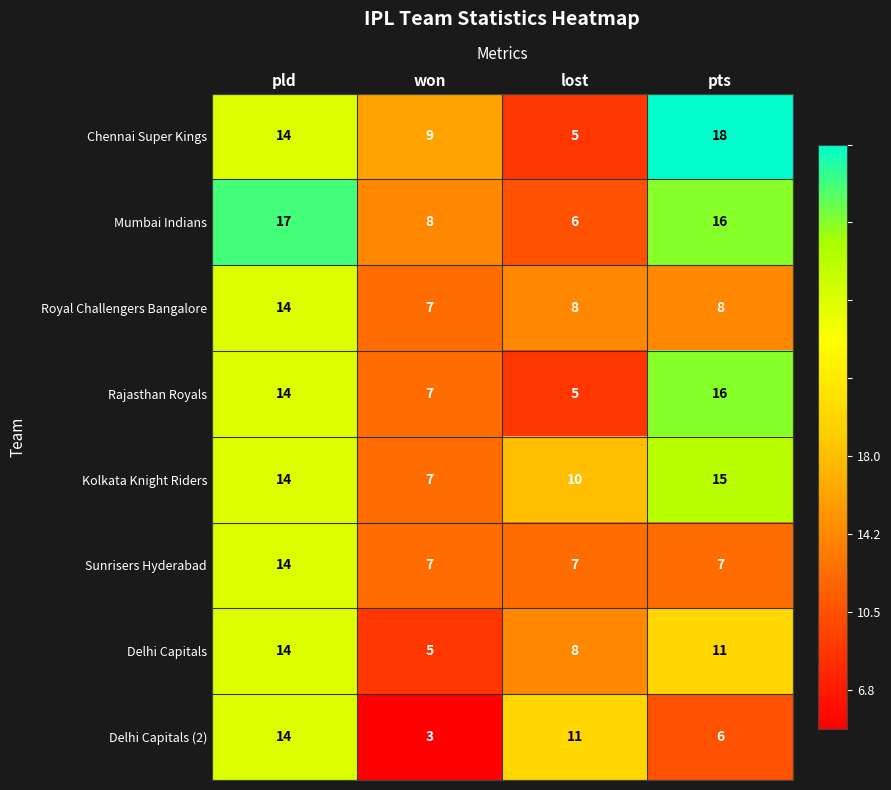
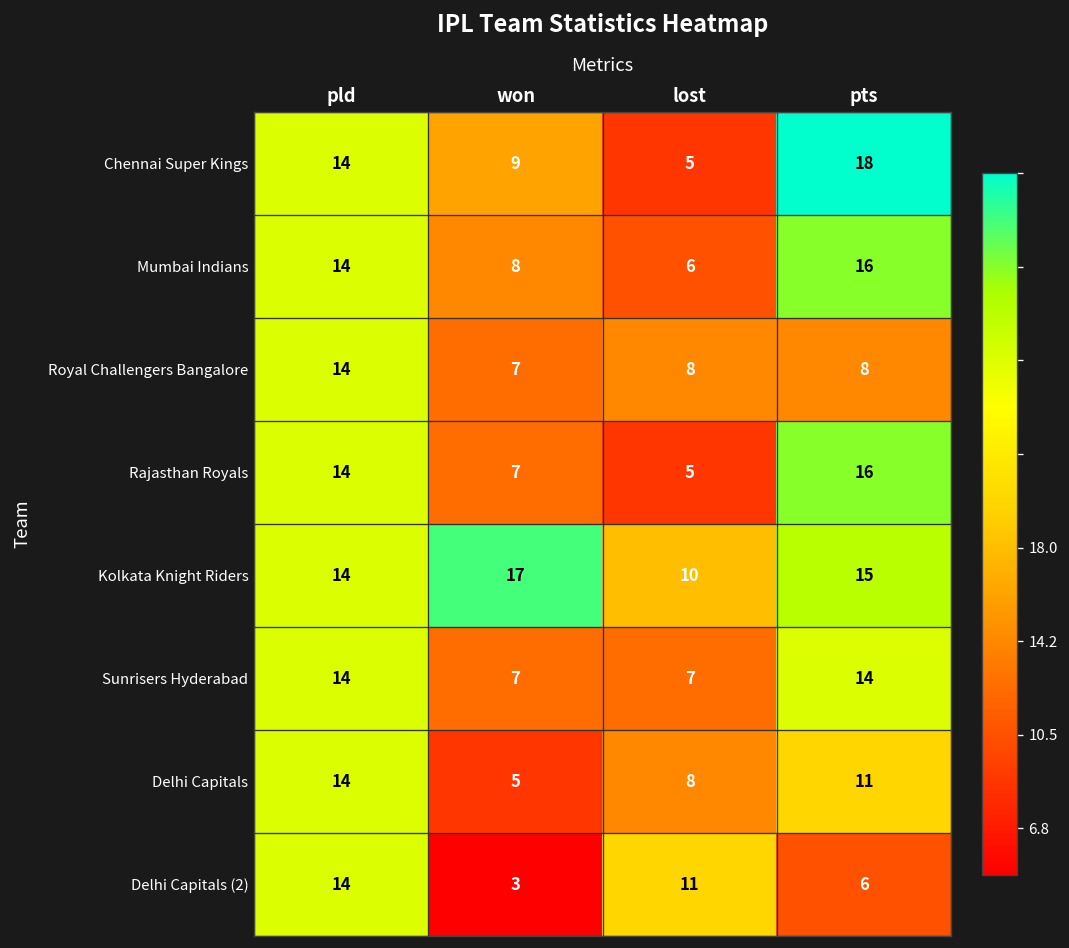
  {
    "Chennai Super Kings": {
      "pld": 14,
      "won": 9,
      "lost": 5,
      "pts": 18
    },
    "Mumbai Indians": {
-     "pld": 17,
+     "pld": 14,
      "won": 8,
      "lost": 6,
      "pts": 16
    },
    "Royal Challengers Bangalore": {
      "pld": 14,
      "won": 7,
      "lost": 8,
      "pts": 8
    },
    "Rajasthan Royals": {
      "pld": 14,
      "won": 7,
      "lost": 5,
      "pts": 16
    },
    "Kolkata Knight Riders": {
      "pld": 14,
-     "won": 7,
+     "won": 17,
      "lost": 10,
      "pts": 15
    },
    "Sunrisers Hyderabad": {
      "pld": 14,
      "won": 7,
      "lost": 7,
-     "pts": 7
+     "pts": 14
    },
    "Delhi Capitals": {
      "pld": 14,
      "won": 5,
      "lost": 8,
      "pts": 11
    },
    "Delhi Capitals (2)": {
      "pld": 14,
      "won": 3,
      "lost": 11,
      "pts": 6
    }
  }
